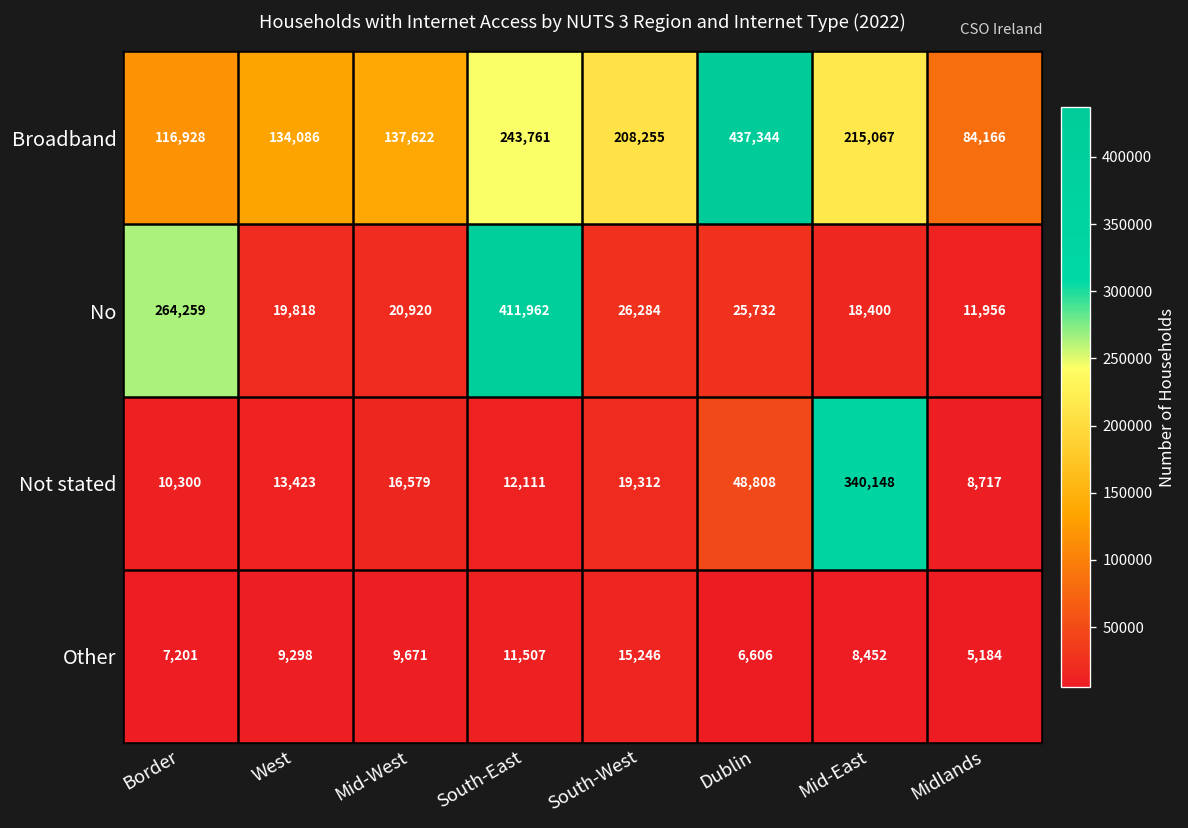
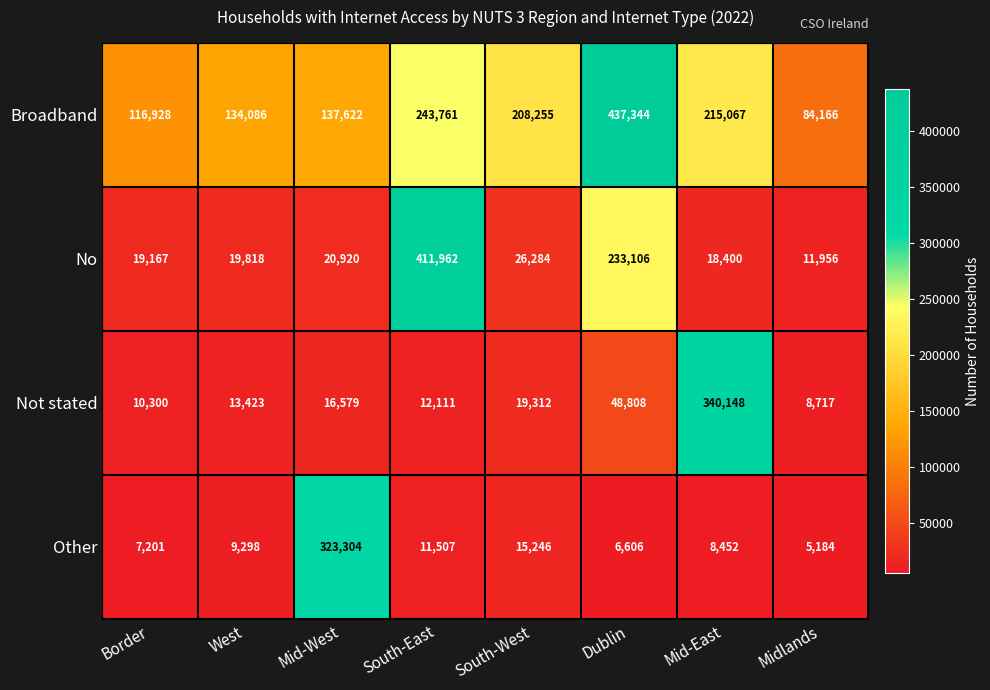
  {
    "Broadband": {
      "Border": "116,928",
      "West": "134,086",
      "Mid-West": "137,622",
      "South-East": "243,761",
      "South-West": "208,255",
      "Dublin": "437,344",
      "Mid-East": "215,067",
      "Midlands": "84,166"
    },
    "No": {
-     "Border": "264,259",
+     "Border": "19,167",
      "West": "19,818",
      "Mid-West": "20,920",
      "South-East": "411,962",
      "South-West": "26,284",
-     "Dublin": "25,732",
+     "Dublin": "233,106",
      "Mid-East": "18,400",
      "Midlands": "11,956"
    },
    "Not stated": {
      "Border": "10,300",
      "West": "13,423",
      "Mid-West": "16,579",
      "South-East": "12,111",
      "South-West": "19,312",
      "Dublin": "48,808",
      "Mid-East": "340,148",
      "Midlands": "8,717"
    },
    "Other": {
      "Border": "7,201",
      "West": "9,298",
-     "Mid-West": "9,671",
+     "Mid-West": "323,304",
      "South-East": "11,507",
      "South-West": "15,246",
      "Dublin": "6,606",
      "Mid-East": "8,452",
      "Midlands": "5,184"
    }
  }
